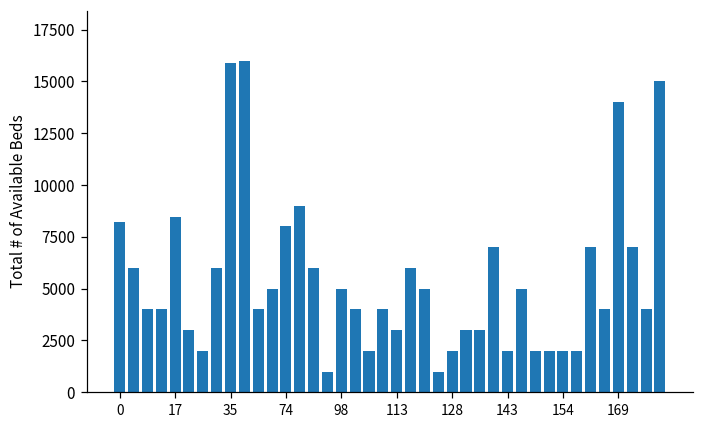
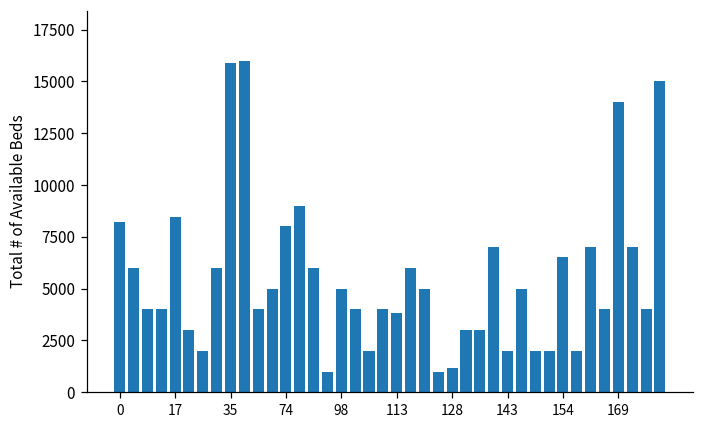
  {
    "0": 8200,
    "17": 8400,
    "35": 15900,
    "74": 8000,
    "98": 5000,
-   "113": 3000,
-   "128": 2000,
+   "113": 3800,
+   "128": 1200,
    "143": 2000,
-   "154": 2000,
+   "154": 6500,
    "169": 14000
  }
